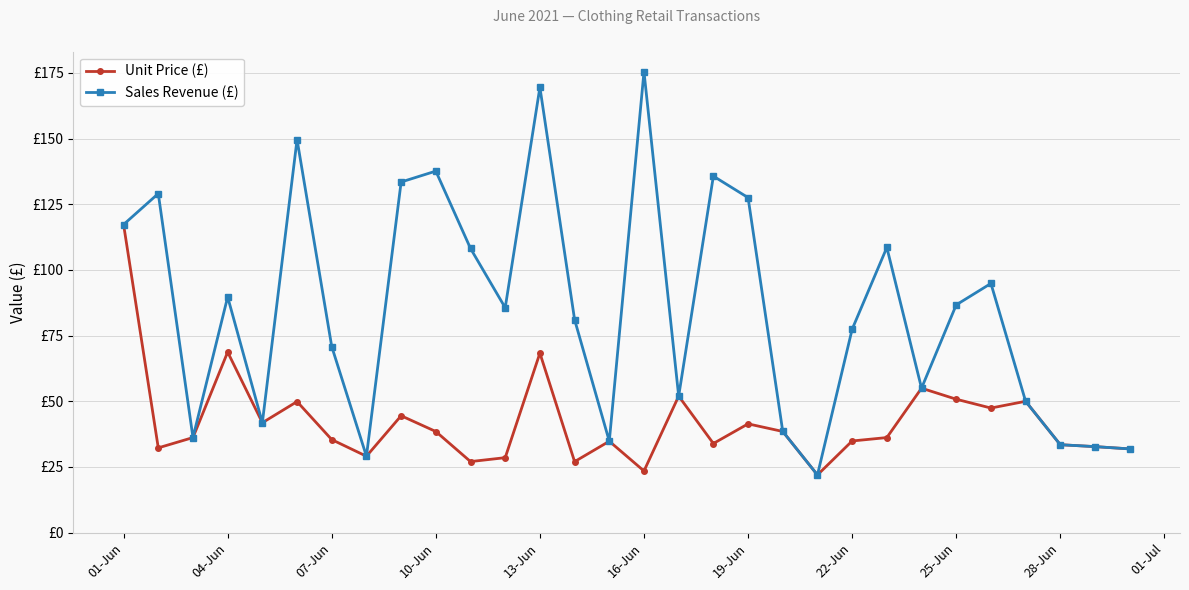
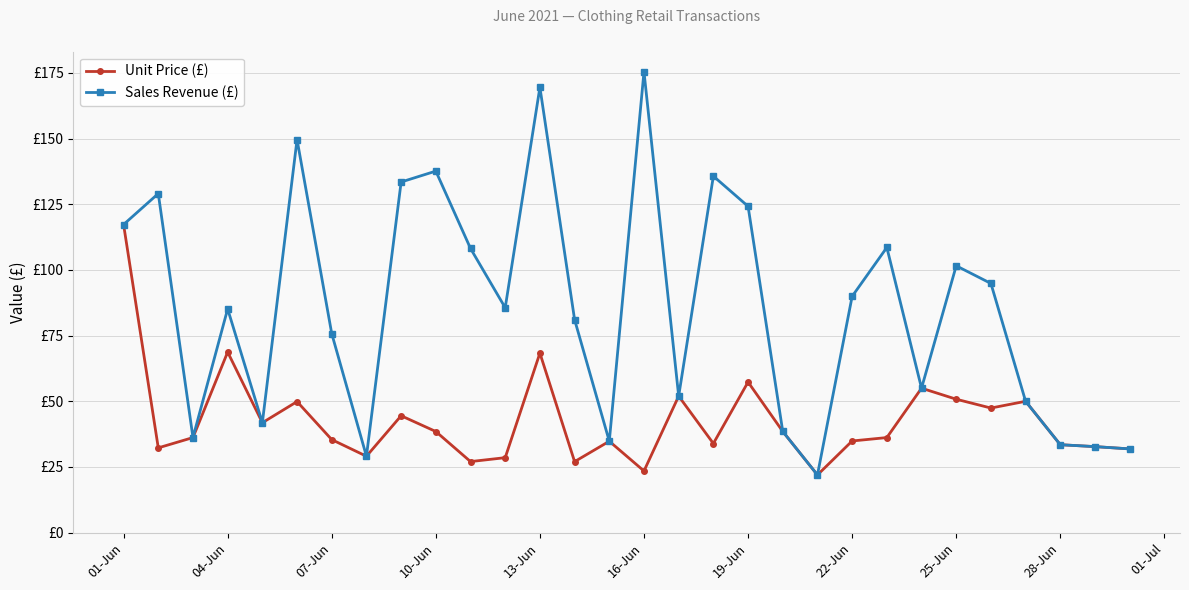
  {
    "Unit Price (£)": {
      "04-Jun": "£69",
      "07-Jun": "£35",
      "10-Jun": "£38",
      "13-Jun": "£68",
      "16-Jun": "£23",
-     "19-Jun": "£41",
+     "19-Jun": "£57",
      "22-Jun": "£35",
      "25-Jun": "£51"
    },
    "Sales Revenue (£)": {
-     "04-Jun": "£90",
-     "07-Jun": "£71",
+     "04-Jun": "£85",
+     "07-Jun": "£76",
      "10-Jun": "£138",
      "13-Jun": "£170",
      "16-Jun": "£175",
-     "19-Jun": "£128",
-     "22-Jun": "£77",
-     "25-Jun": "£87"
+     "19-Jun": "£124",
+     "22-Jun": "£90",
+     "25-Jun": "£102"
    }
  }
